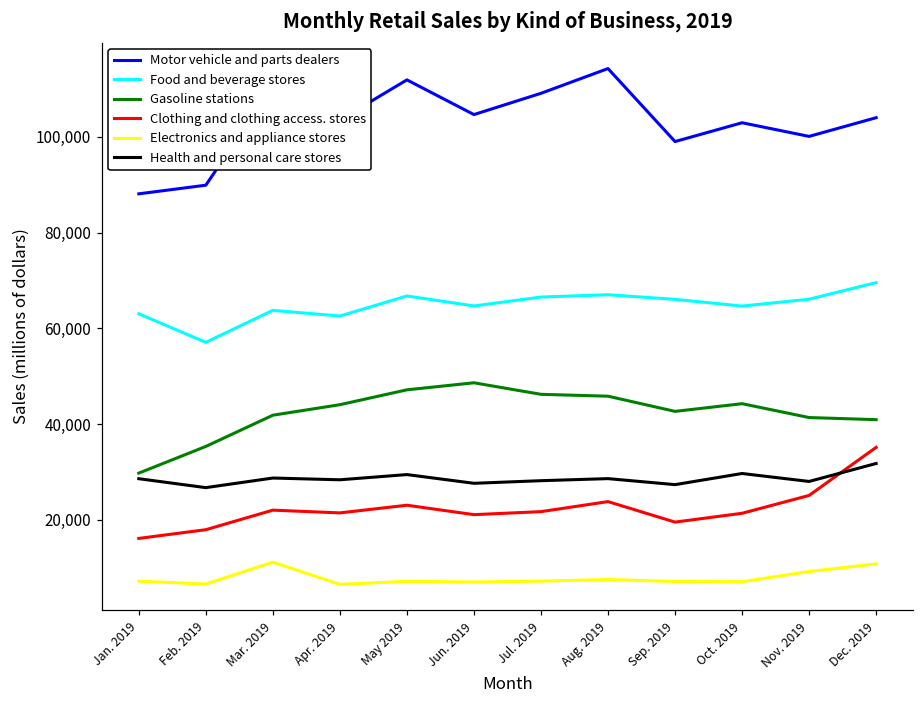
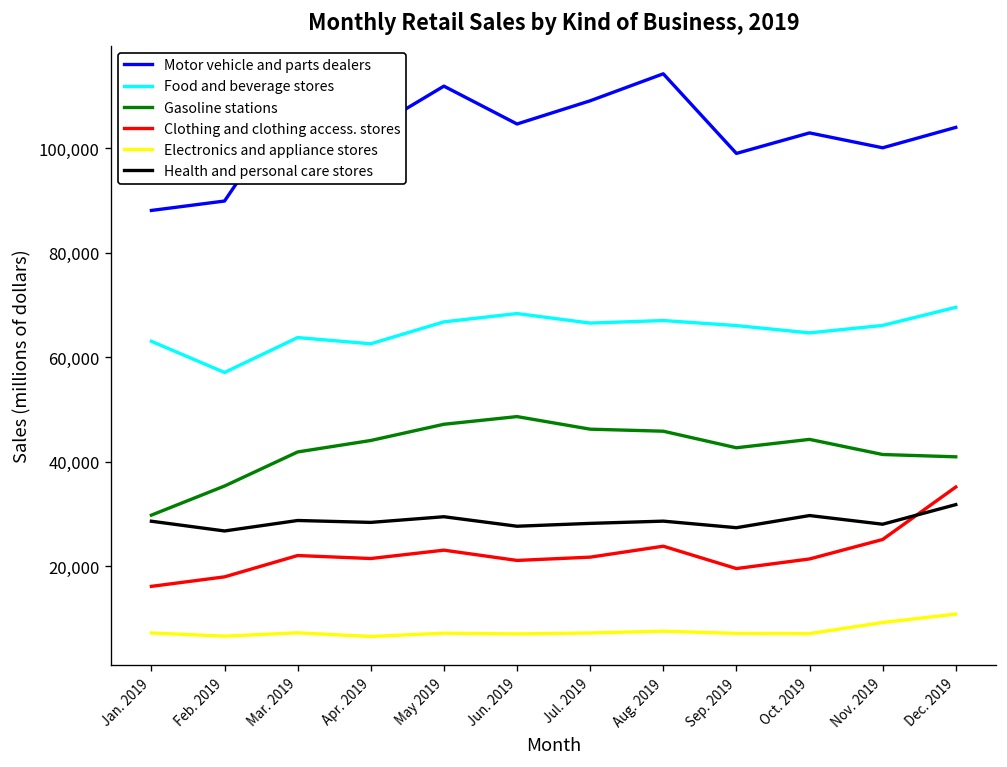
  {
    "Motor vehicle and parts dealers": {
      "Jan. 2019": "88,000",
      "Feb. 2019": "90,000",
      "May 2019": "112,000",
      "Jun. 2019": "105,000",
      "Jul. 2019": "109,000",
      "Aug. 2019": "114,000",
      "Sep. 2019": "99,000",
      "Oct. 2019": "103,000",
      "Nov. 2019": "100,000",
      "Dec. 2019": "104,000"
    },
    "Food and beverage stores": {
      "Jan. 2019": "63,000",
      "Feb. 2019": "57,000",
      "Mar. 2019": "64,000",
      "Apr. 2019": "63,000",
      "May 2019": "67,000",
-     "Jun. 2019": "65,000",
+     "Jun. 2019": "68,000",
      "Jul. 2019": "67,000",
      "Aug. 2019": "67,000",
      "Sep. 2019": "66,000",
      "Oct. 2019": "65,000",
      "Nov. 2019": "66,000",
      "Dec. 2019": "70,000"
    },
    "Gasoline stations": {
      "Jan. 2019": "30,000",
      "Feb. 2019": "35,000",
      "Mar. 2019": "42,000",
      "Apr. 2019": "44,000",
      "May 2019": "47,000",
      "Jun. 2019": "49,000",
      "Jul. 2019": "46,000",
      "Aug. 2019": "46,000",
      "Sep. 2019": "43,000",
      "Oct. 2019": "44,000",
      "Nov. 2019": "41,000",
      "Dec. 2019": "41,000"
    },
    "Clothing and clothing access. stores": {
      "Jan. 2019": "16,000",
      "Feb. 2019": "18,000",
      "Mar. 2019": "22,000",
      "Apr. 2019": "21,000",
      "May 2019": "23,000",
      "Jun. 2019": "21,000",
      "Jul. 2019": "22,000",
      "Aug. 2019": "24,000",
      "Sep. 2019": "20,000",
      "Oct. 2019": "21,000",
      "Nov. 2019": "25,000",
      "Dec. 2019": "35,000"
    },
    "Electronics and appliance stores": {
      "Jan. 2019": "7,000",
      "Feb. 2019": "7,000",
-     "Mar. 2019": "11,000",
+     "Mar. 2019": "7,000",
      "Apr. 2019": "7,000",
      "May 2019": "7,000",
      "Jun. 2019": "7,000",
      "Jul. 2019": "7,000",
      "Aug. 2019": "8,000",
      "Sep. 2019": "7,000",
      "Oct. 2019": "7,000",
      "Nov. 2019": "9,000",
      "Dec. 2019": "11,000"
    },
    "Health and personal care stores": {
      "Jan. 2019": "29,000",
      "Feb. 2019": "27,000",
      "Mar. 2019": "29,000",
      "Apr. 2019": "28,000",
      "May 2019": "29,000",
      "Jun. 2019": "28,000",
      "Jul. 2019": "28,000",
      "Aug. 2019": "29,000",
      "Sep. 2019": "27,000",
      "Oct. 2019": "30,000",
      "Nov. 2019": "28,000",
      "Dec. 2019": "32,000"
    }
  }
